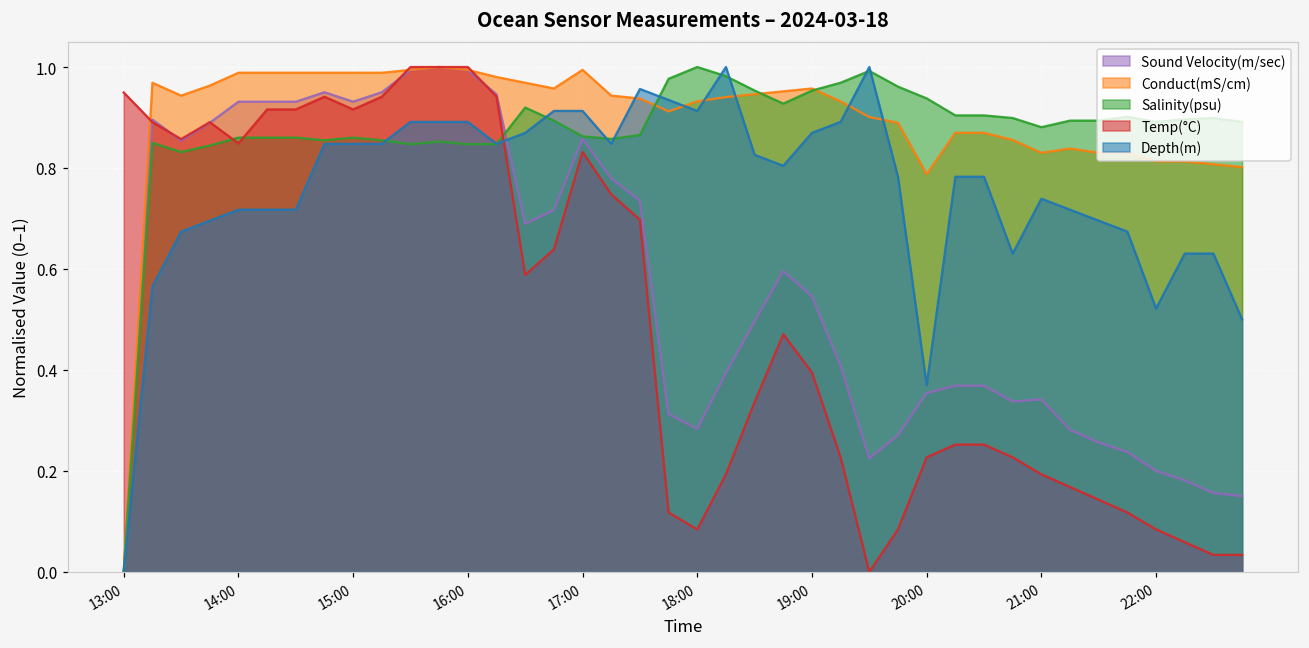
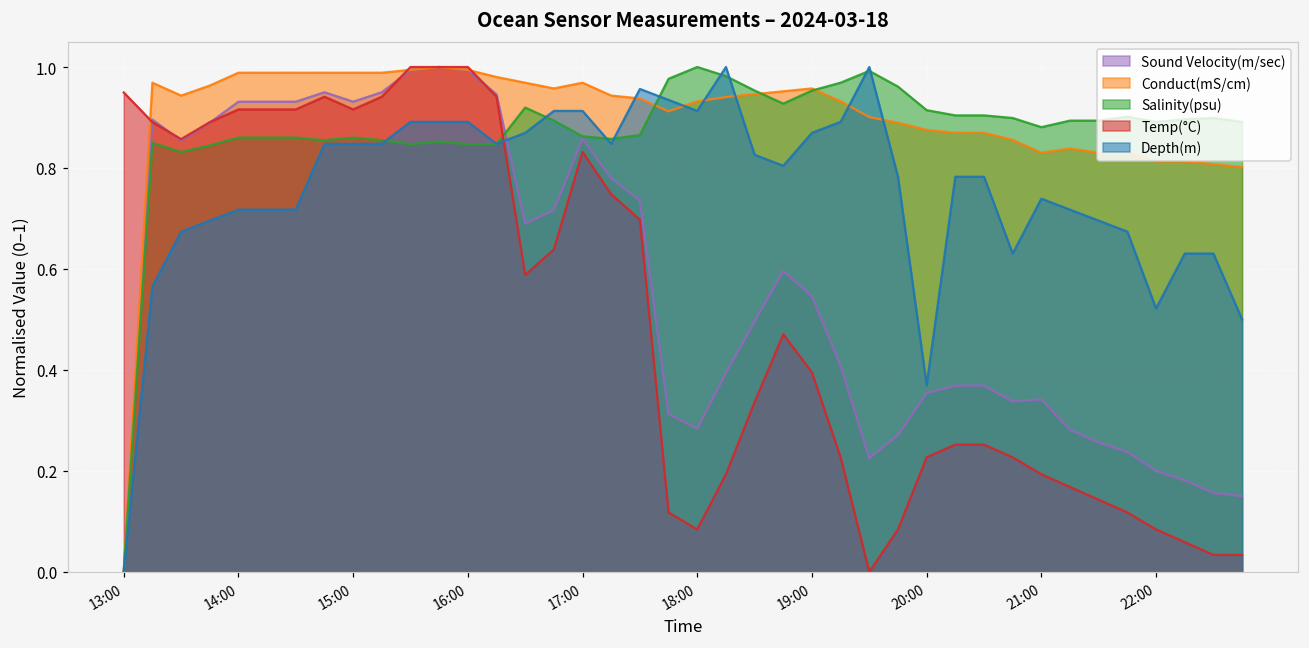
  {
    "Sound Velocity(m/sec)": {
      "14:00": 0.93,
      "15:00": 0.93,
      "18:00": 0.28,
      "19:00": 0.55,
      "20:00": 0.35,
      "21:00": 0.34,
      "22:00": 0.20
    },
    "Conduct(mS/cm)": {
      "14:00": 0.99,
      "15:00": 0.99,
-     "17:00": 0.99,
+     "17:00": 0.97,
      "18:00": 0.93,
-     "20:00": 0.79,
+     "20:00": 0.88,
      "21:00": 0.83,
      "22:00": 0.81
    },
    "Salinity(psu)": {
      "14:00": 0.86,
      "15:00": 0.86,
      "16:00": 0.85,
      "18:00": 1.00,
-     "20:00": 0.94,
+     "20:00": 0.91,
      "21:00": 0.88
    },
    "Temp(°C)": {
      "13:00": 0.95,
-     "14:00": 0.85,
+     "14:00": 0.92,
      "15:00": 0.92,
      "16:00": 1.00,
      "17:00": 0.83,
      "18:00": 0.08,
      "19:00": 0.39,
      "20:00": 0.23,
      "21:00": 0.19,
      "22:00": 0.08
    },
    "Depth(m)": {
      "14:00": 0.72,
      "15:00": 0.85,
      "16:00": 0.89,
      "17:00": 0.91,
      "18:00": 0.91,
      "19:00": 0.87,
      "20:00": 0.37,
      "21:00": 0.74,
      "22:00": 0.52
    }
  }
